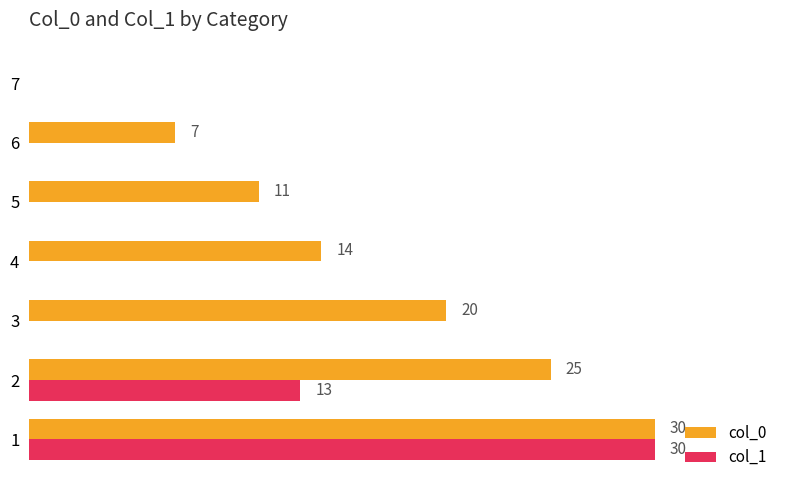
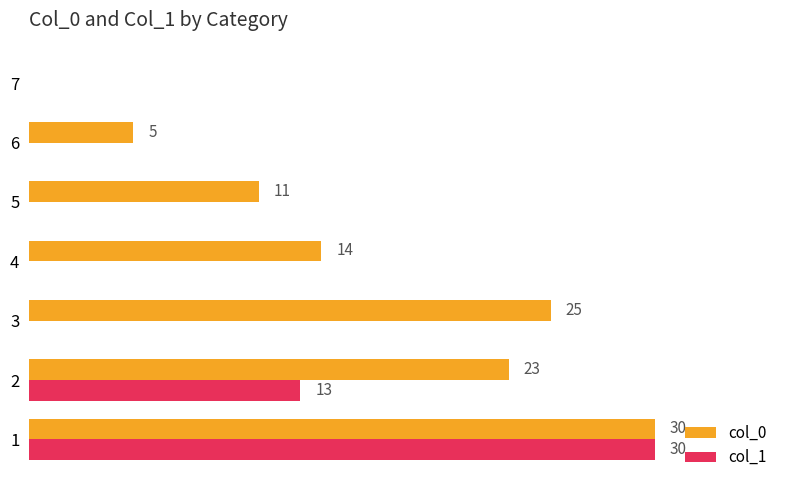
  {
    "col_0": {
-     "6": 7,
+     "6": 5,
      "5": 11,
      "4": 14,
-     "3": 20,
-     "2": 25,
+     "3": 25,
+     "2": 23,
      "1": 30
    },
    "col_1": {
      "2": 13,
      "1": 30
    }
  }
